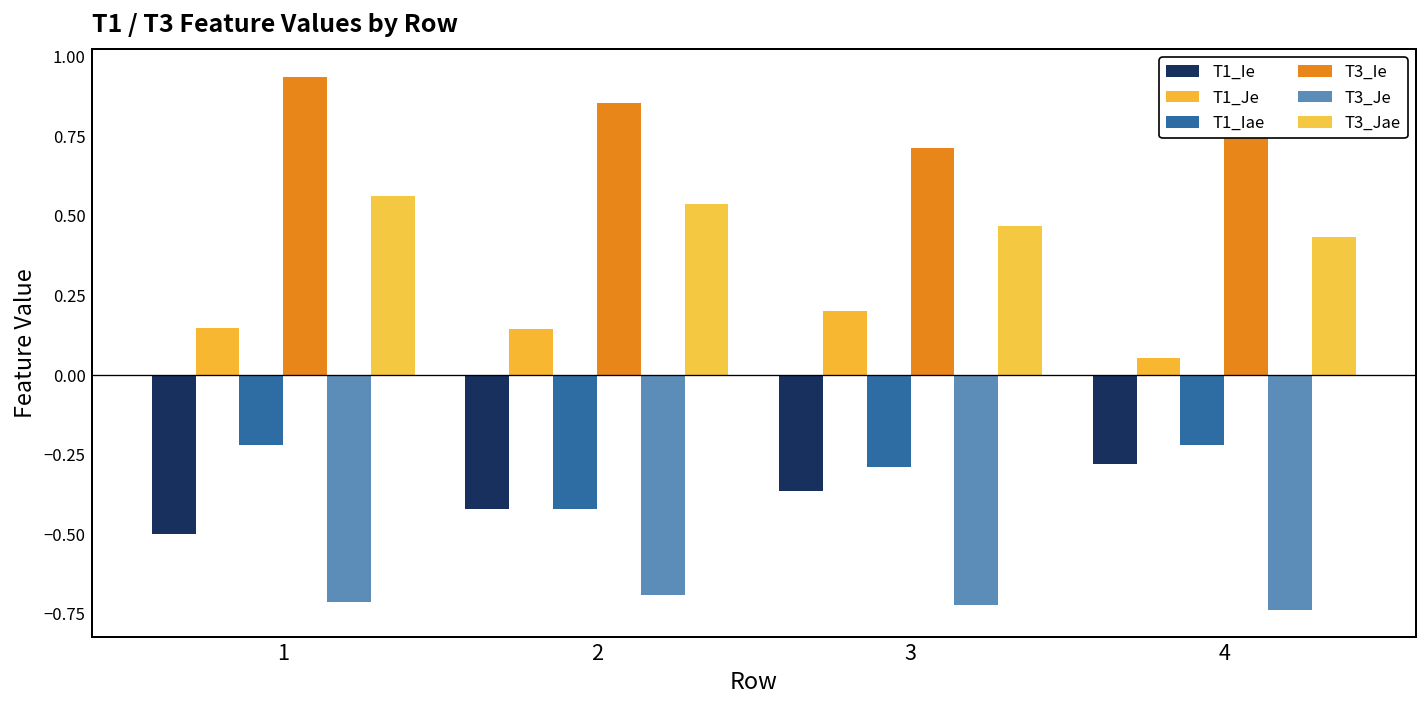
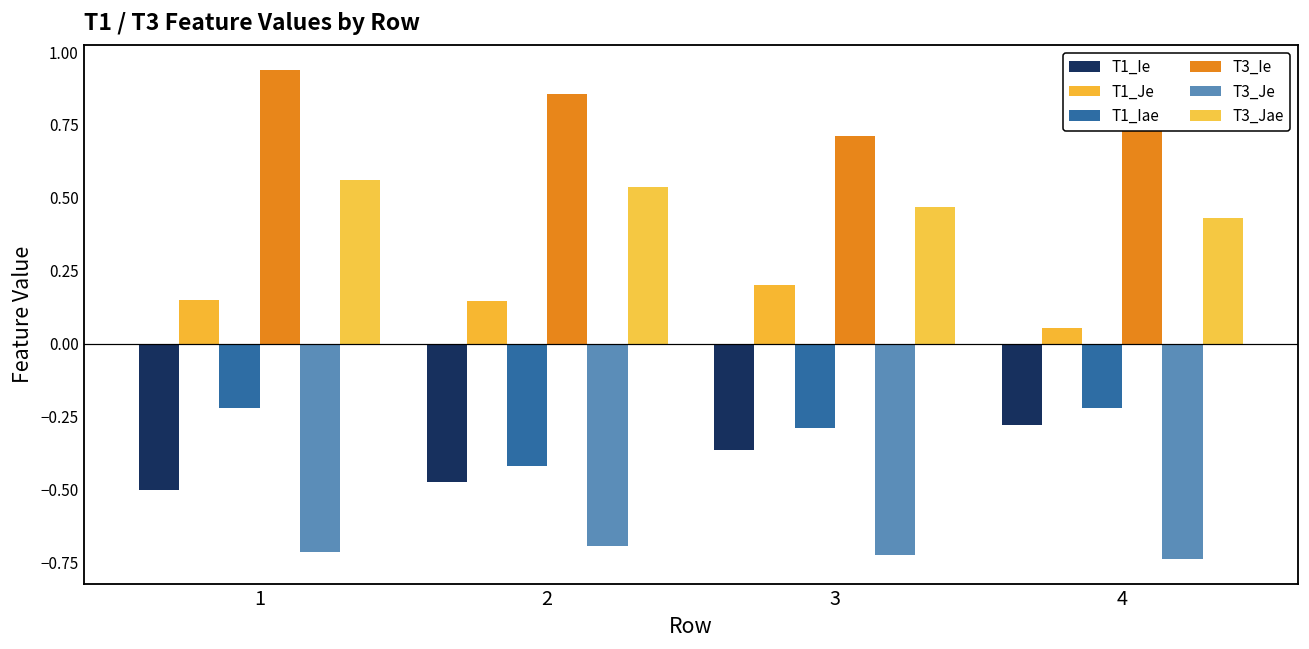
  {
    "T1_Ie": {
      "1": -0.50,
-     "2": -0.42,
+     "2": -0.47,
      "3": -0.37,
      "4": -0.28
    }
  }
